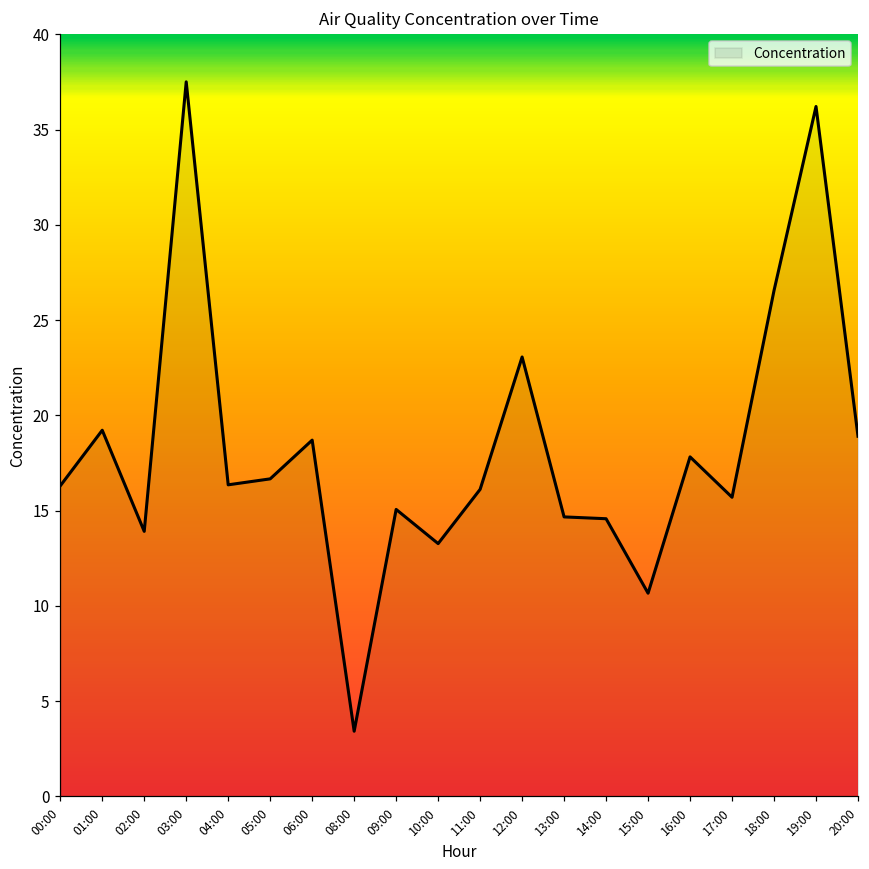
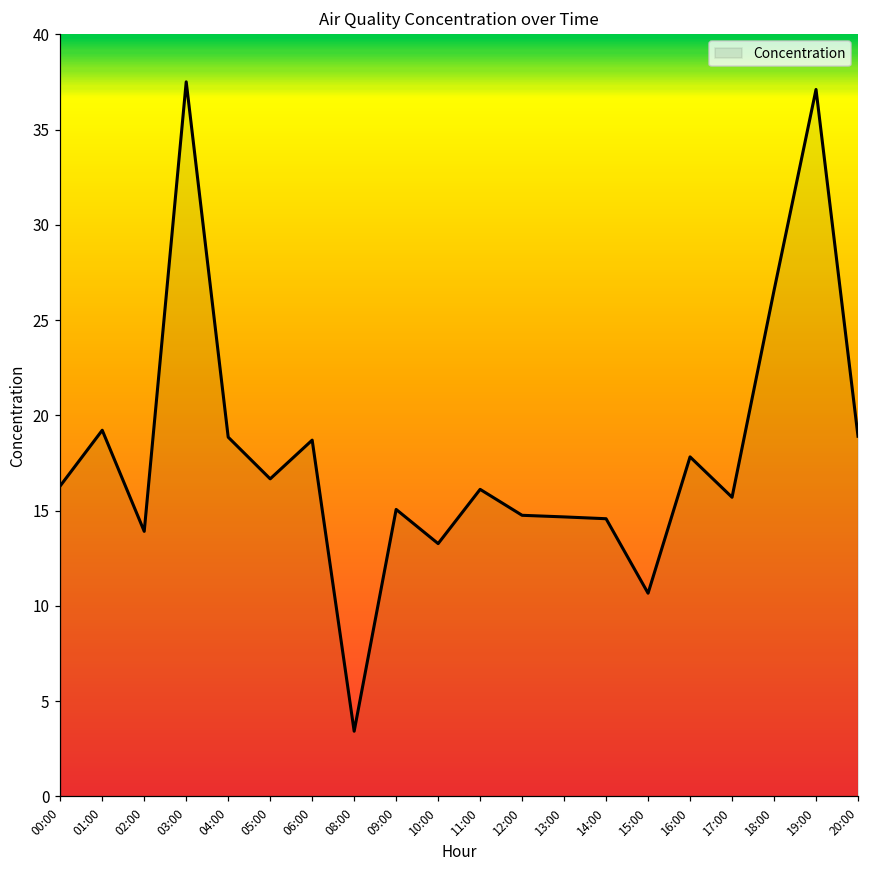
  {
    "00:00": 16.3,
    "01:00": 19.2,
    "02:00": 13.9,
    "03:00": 37.5,
-   "04:00": 16.4,
+   "04:00": 18.9,
    "05:00": 16.7,
    "06:00": 18.7,
    "08:00": 3.4,
    "09:00": 15.1,
    "10:00": 13.3,
    "11:00": 16.1,
-   "12:00": 23.1,
+   "12:00": 14.8,
    "13:00": 14.7,
    "14:00": 14.6,
    "15:00": 10.7,
    "16:00": 17.8,
    "17:00": 15.7,
    "18:00": 26.6,
-   "19:00": 36.2,
+   "19:00": 37.1,
    "20:00": 18.9
  }
